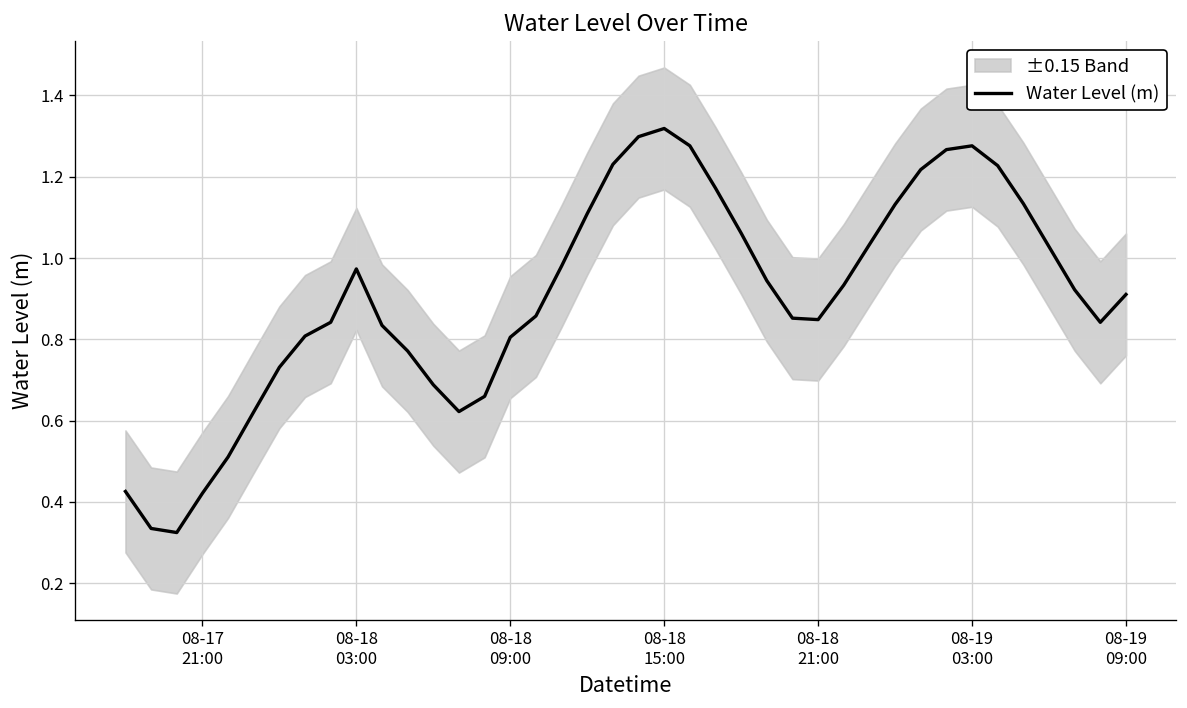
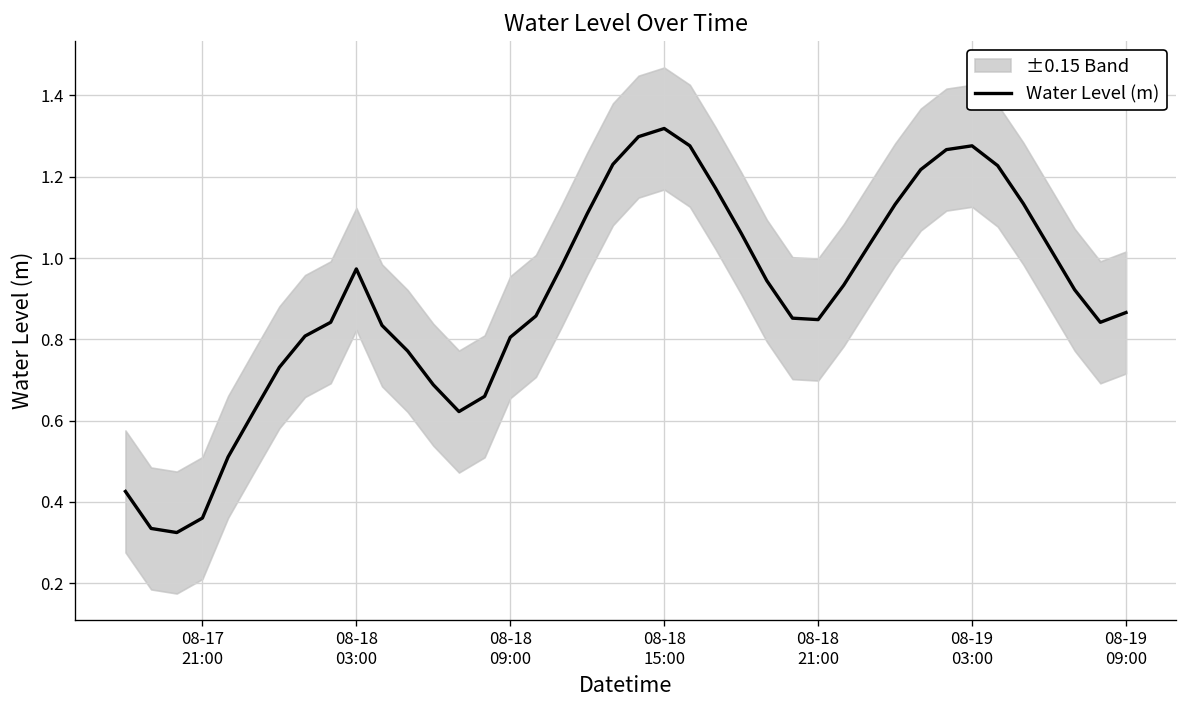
  {
    "Water Level (m)": {
-     "08-17 21:00": 0.42,
+     "08-17 21:00": 0.36,
      "08-18 03:00": 0.97,
      "08-18 09:00": 0.81,
      "08-18 15:00": 1.32,
      "08-18 21:00": 0.85,
      "08-19 03:00": 1.28,
-     "08-19 09:00": 0.91
+     "08-19 09:00": 0.87
    }
  }
